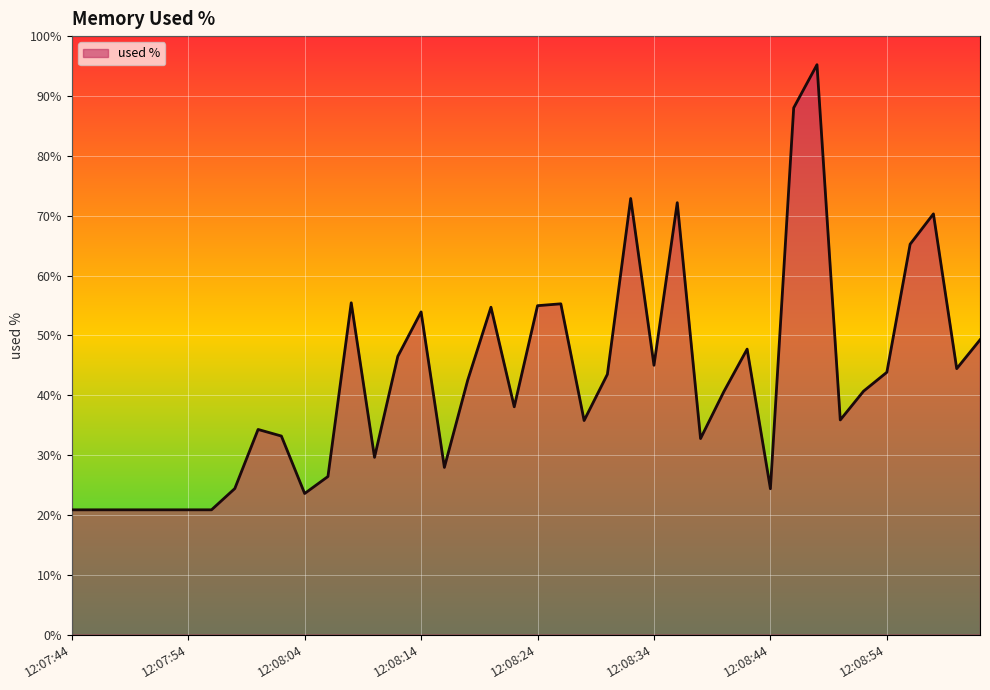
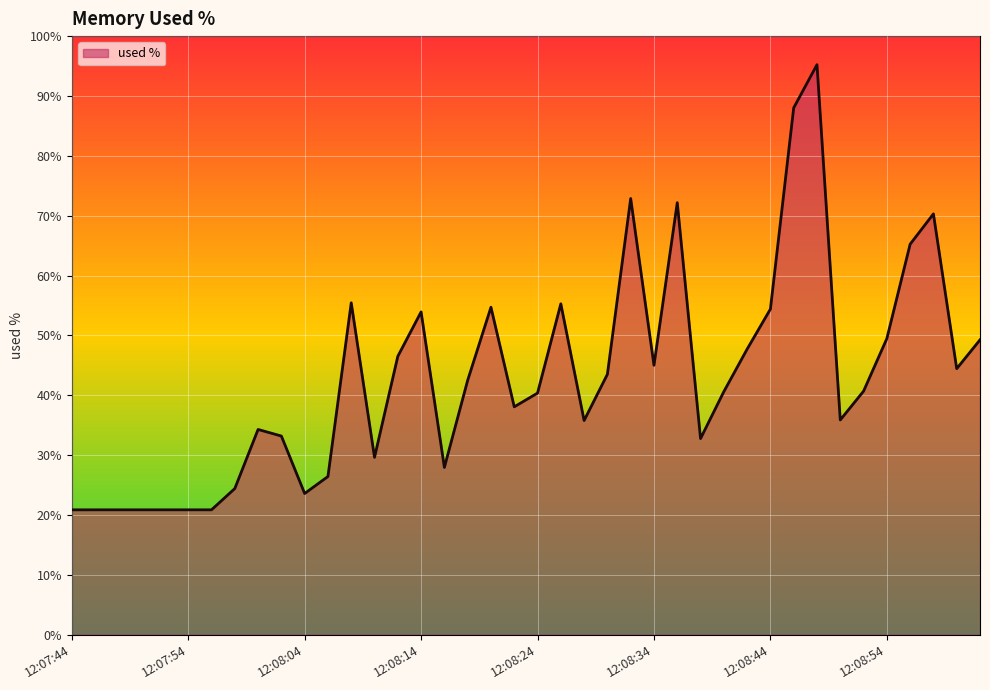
  {
    "12:07:44": "21%",
    "12:07:54": "21%",
    "12:08:04": "24%",
    "12:08:14": "54%",
-   "12:08:24": "55%",
+   "12:08:24": "40%",
    "12:08:34": "45%",
-   "12:08:44": "24%",
-   "12:08:54": "44%"
+   "12:08:44": "54%",
+   "12:08:54": "49%"
  }
